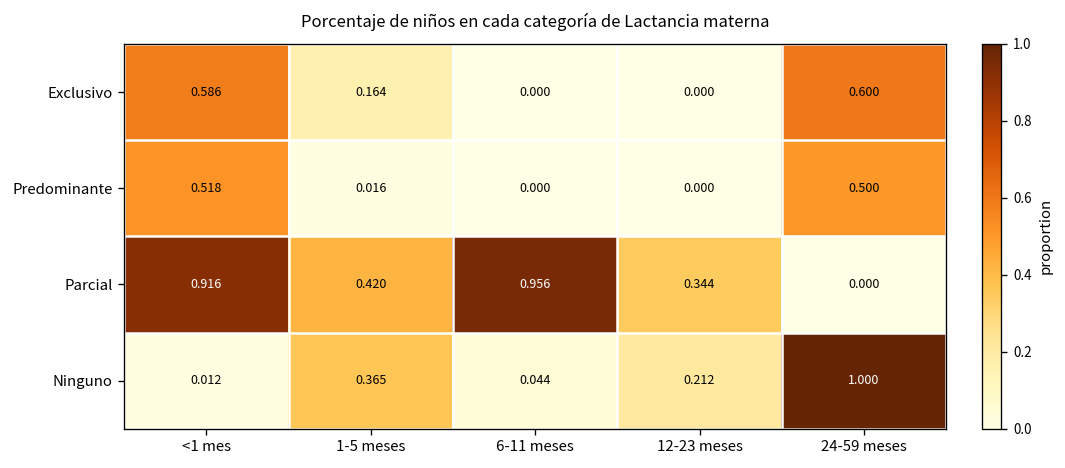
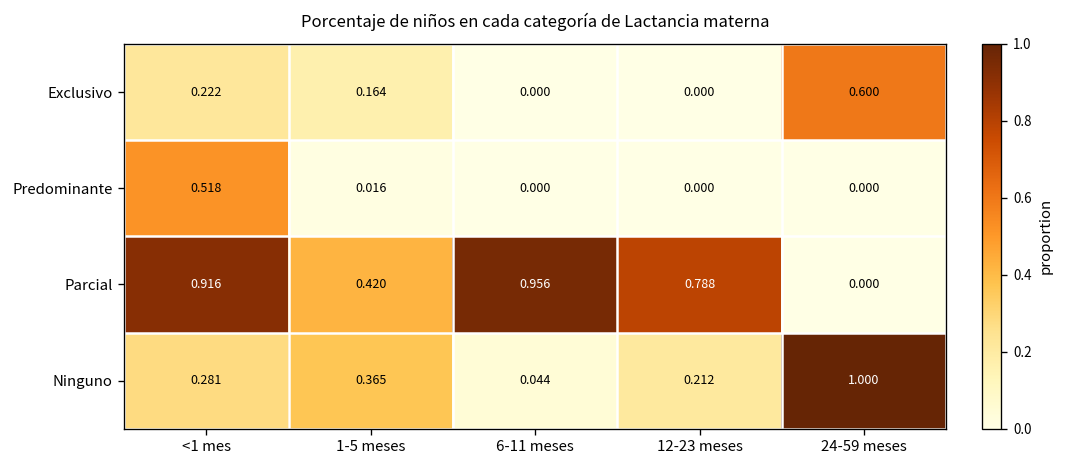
  {
    "Exclusivo": {
-     "<1 mes": 0.586,
+     "<1 mes": 0.222,
      "1-5 meses": 0.164,
      "6-11 meses": 0.000,
      "12-23 meses": 0.000,
      "24-59 meses": 0.600
    },
    "Predominante": {
      "<1 mes": 0.518,
      "1-5 meses": 0.016,
      "6-11 meses": 0.000,
      "12-23 meses": 0.000,
-     "24-59 meses": 0.500
+     "24-59 meses": 0.000
    },
    "Parcial": {
      "<1 mes": 0.916,
      "1-5 meses": 0.420,
      "6-11 meses": 0.956,
-     "12-23 meses": 0.344,
+     "12-23 meses": 0.788,
      "24-59 meses": 0.000
    },
    "Ninguno": {
-     "<1 mes": 0.012,
+     "<1 mes": 0.281,
      "1-5 meses": 0.365,
      "6-11 meses": 0.044,
      "12-23 meses": 0.212,
      "24-59 meses": 1.000
    }
  }
